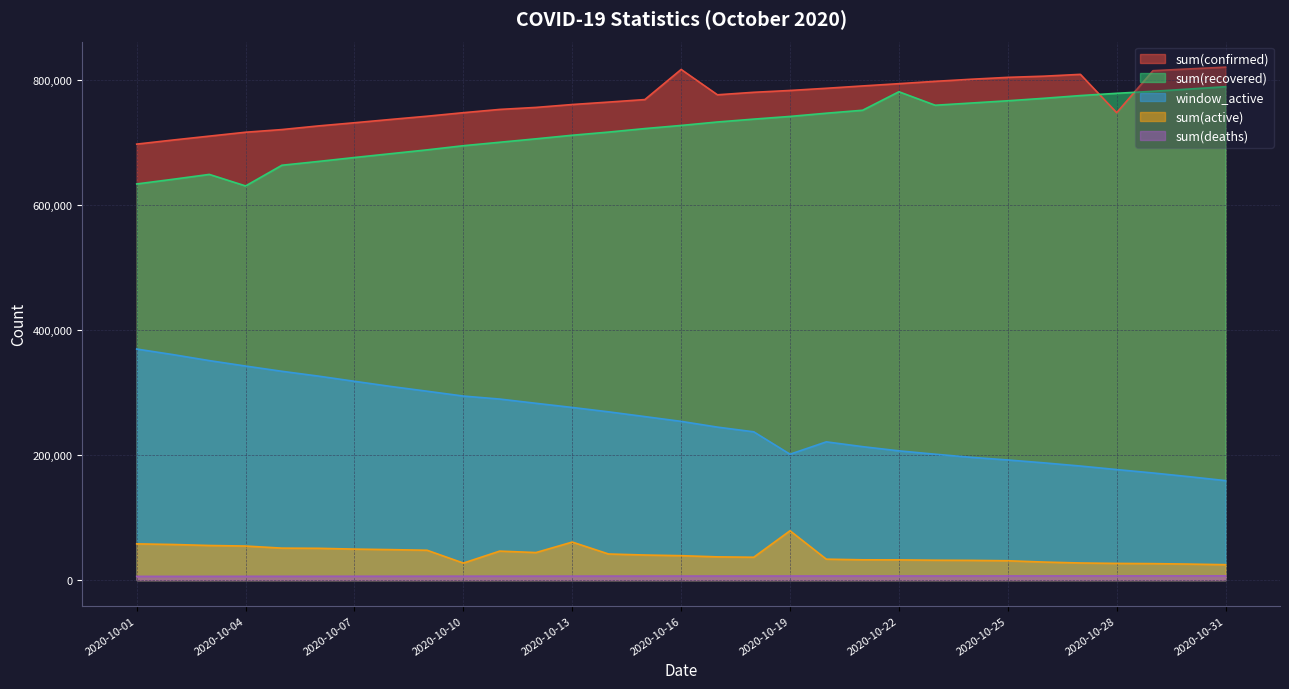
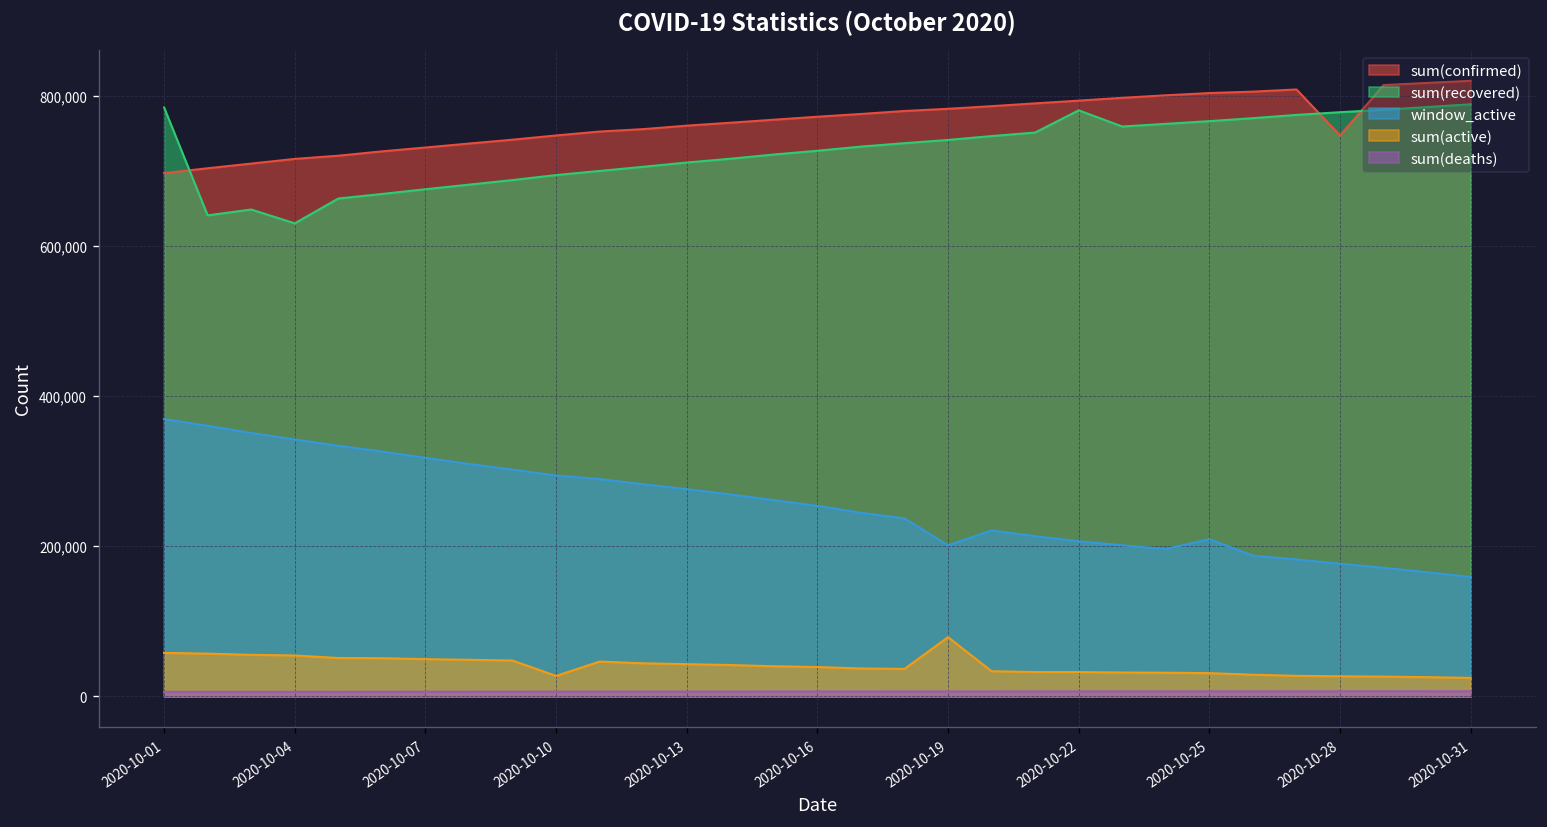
  {
    "sum(confirmed)": {
      "2020-10-01": "700,000",
      "2020-10-04": "720,000",
      "2020-10-07": "730,000",
      "2020-10-10": "750,000",
      "2020-10-13": "760,000",
-     "2020-10-16": "820,000",
+     "2020-10-16": "770,000",
      "2020-10-19": "780,000",
      "2020-10-22": "790,000",
      "2020-10-25": "800,000",
      "2020-10-28": "750,000"
    },
    "sum(recovered)": {
-     "2020-10-01": "630,000",
+     "2020-10-01": "780,000",
      "2020-10-04": "630,000",
      "2020-10-07": "680,000",
      "2020-10-10": "690,000",
      "2020-10-13": "710,000",
      "2020-10-16": "730,000",
      "2020-10-19": "740,000",
      "2020-10-22": "780,000",
      "2020-10-25": "770,000",
      "2020-10-28": "780,000"
    },
    "window_active": {
      "2020-10-01": "370,000",
      "2020-10-04": "340,000",
      "2020-10-07": "320,000",
      "2020-10-10": "290,000",
      "2020-10-13": "280,000",
      "2020-10-16": "250,000",
      "2020-10-19": "200,000",
      "2020-10-22": "210,000",
-     "2020-10-25": "190,000",
+     "2020-10-25": "210,000",
      "2020-10-28": "180,000",
      "2020-10-31": "160,000"
    },
    "sum(active)": {
      "2020-10-01": "60,000",
      "2020-10-04": "50,000",
      "2020-10-07": "50,000",
      "2020-10-10": "30,000",
-     "2020-10-13": "60,000",
+     "2020-10-13": "40,000",
      "2020-10-16": "40,000",
      "2020-10-19": "80,000",
      "2020-10-22": "30,000",
      "2020-10-25": "30,000",
      "2020-10-28": "30,000",
      "2020-10-31": "20,000"
    },
    "sum(deaths)": {
      "2020-10-01": "10,000",
      "2020-10-04": "10,000",
      "2020-10-07": "10,000",
      "2020-10-10": "10,000",
      "2020-10-13": "10,000",
      "2020-10-16": "10,000",
      "2020-10-19": "10,000",
      "2020-10-22": "10,000",
      "2020-10-25": "10,000",
      "2020-10-28": "10,000",
      "2020-10-31": "10,000"
    }
  }
